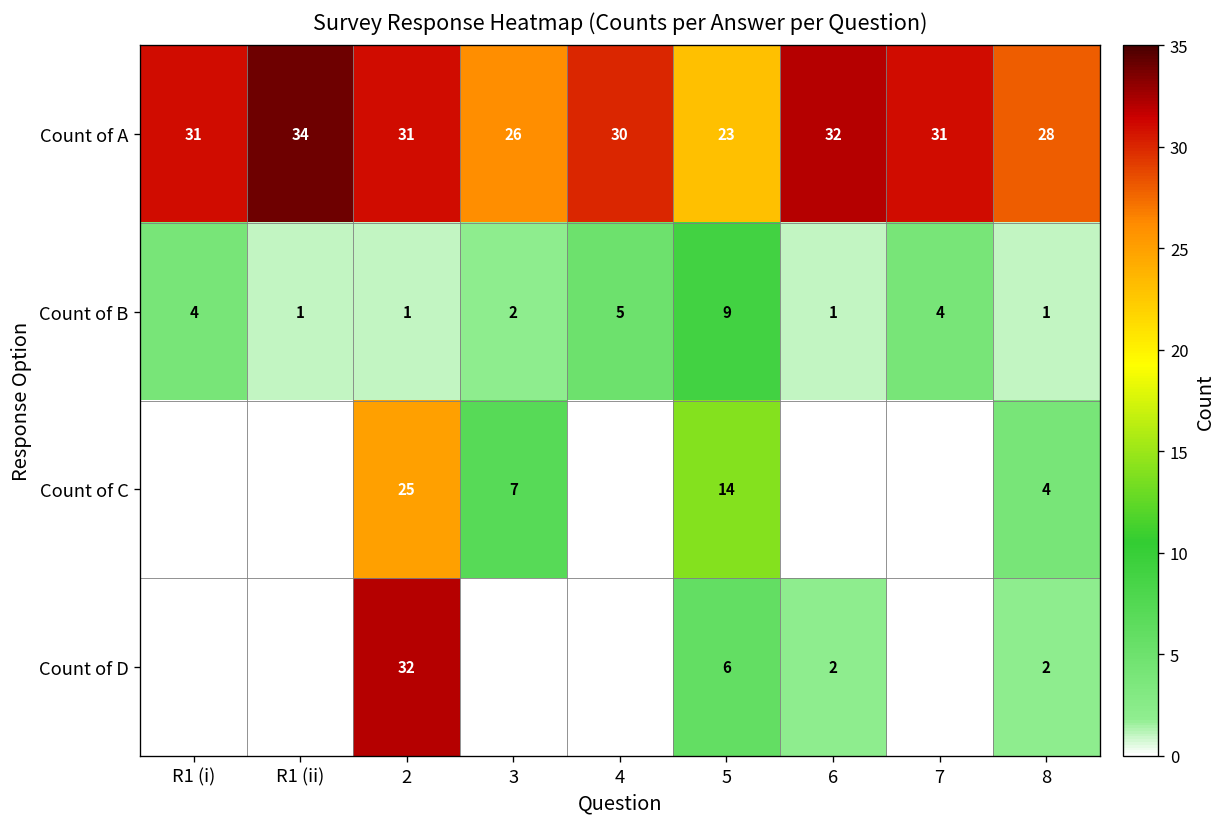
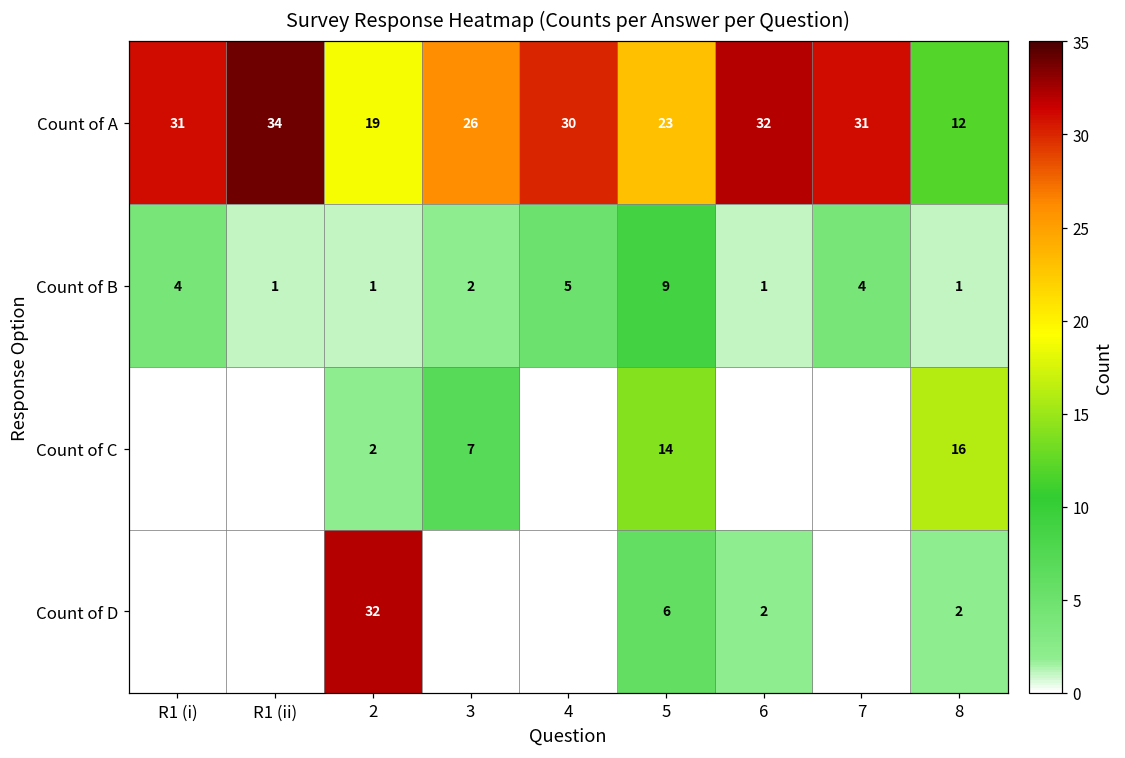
  {
    "Count of A": {
      "R1 (i)": 31,
      "R1 (ii)": 34,
-     "2": 31,
+     "2": 19,
      "3": 26,
      "4": 30,
      "5": 23,
      "6": 32,
      "7": 31,
-     "8": 28
+     "8": 12
    },
    "Count of B": {
      "R1 (i)": 4,
      "R1 (ii)": 1,
      "2": 1,
      "3": 2,
      "4": 5,
      "5": 9,
      "6": 1,
      "7": 4,
      "8": 1
    },
    "Count of C": {
-     "2": 25,
+     "2": 2,
      "3": 7,
      "5": 14,
-     "8": 4
+     "8": 16
    },
    "Count of D": {
      "2": 32,
      "5": 6,
      "6": 2,
      "8": 2
    }
  }
